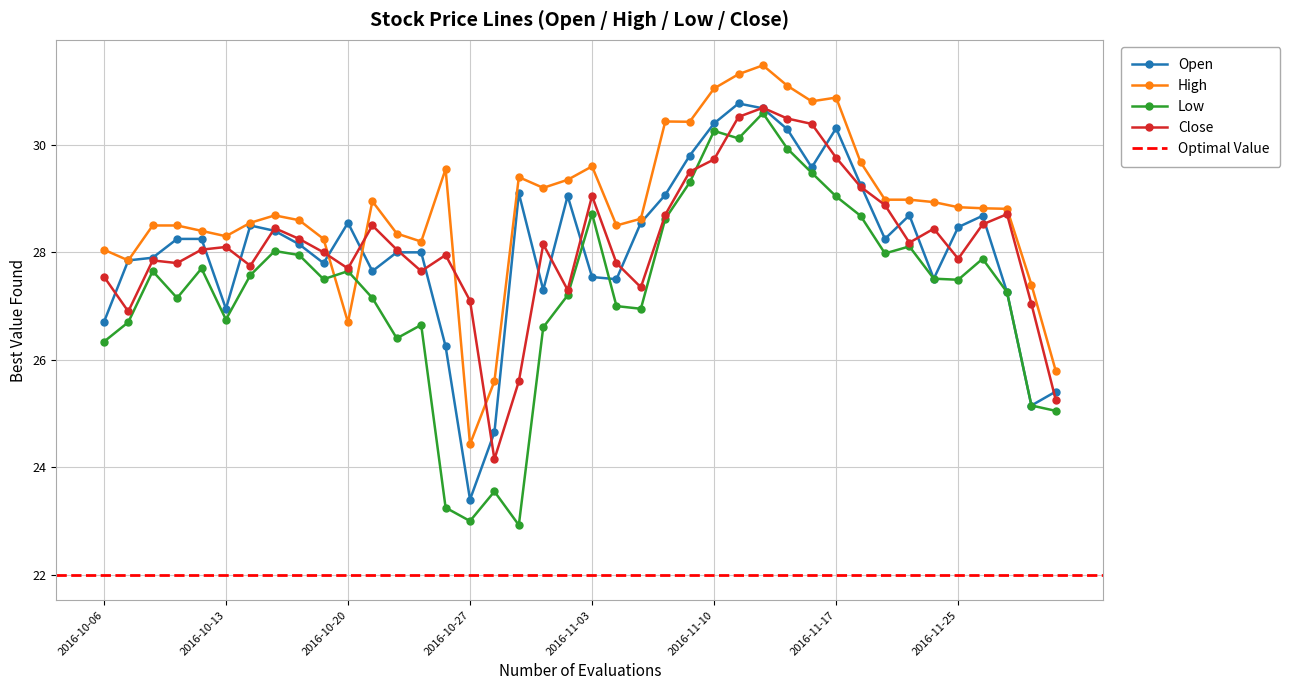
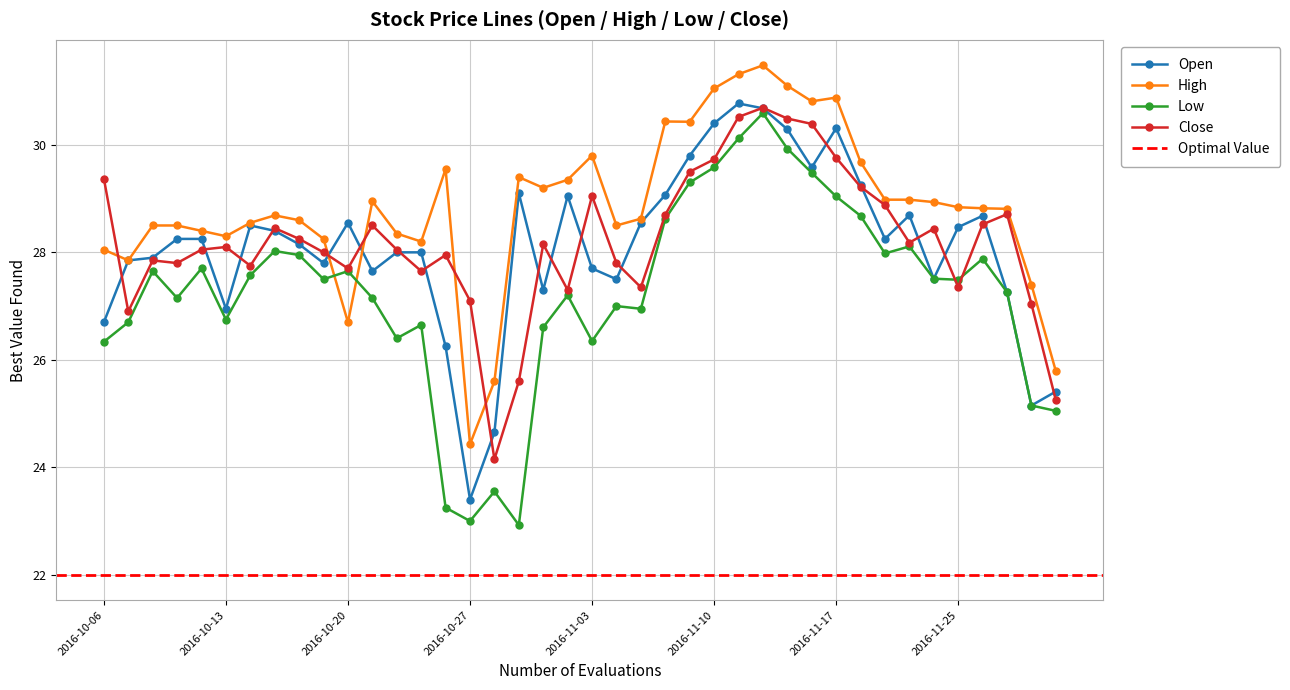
  {
    "Open": {
      "2016-10-06": 26.7,
      "2016-10-13": 27.0,
      "2016-10-20": 28.5,
      "2016-10-27": 23.4,
-     "2016-11-03": 27.5,
+     "2016-11-03": 27.7,
      "2016-11-10": 30.4,
      "2016-11-17": 30.3,
      "2016-11-25": 28.5
    },
    "High": {
      "2016-10-06": 28.0,
      "2016-10-13": 28.3,
      "2016-10-20": 26.7,
      "2016-10-27": 24.4,
-     "2016-11-03": 29.6,
+     "2016-11-03": 29.8,
      "2016-11-10": 31.0,
      "2016-11-17": 30.9,
      "2016-11-25": 28.8
    },
    "Low": {
      "2016-10-06": 26.3,
      "2016-10-13": 26.8,
      "2016-10-20": 27.7,
      "2016-10-27": 23.0,
-     "2016-11-03": 28.7,
-     "2016-11-10": 30.3,
+     "2016-11-03": 26.4,
+     "2016-11-10": 29.6,
      "2016-11-17": 29.0,
      "2016-11-25": 27.5
    },
    "Close": {
-     "2016-10-06": 27.5,
+     "2016-10-06": 29.4,
      "2016-10-13": 28.1,
      "2016-10-20": 27.7,
      "2016-10-27": 27.1,
      "2016-11-03": 29.0,
      "2016-11-10": 29.7,
      "2016-11-17": 29.8,
-     "2016-11-25": 27.9
+     "2016-11-25": 27.4
    }
  }
